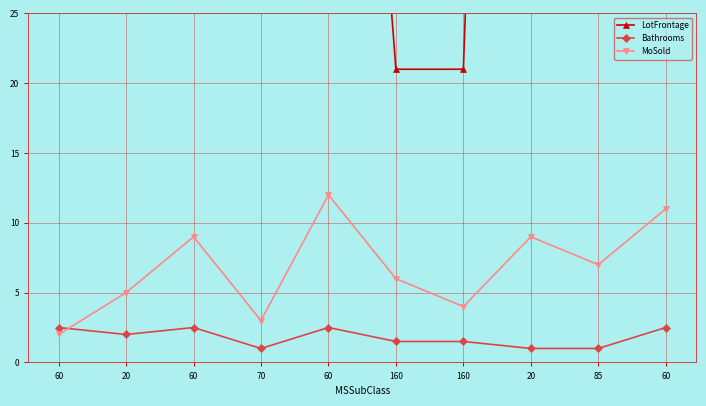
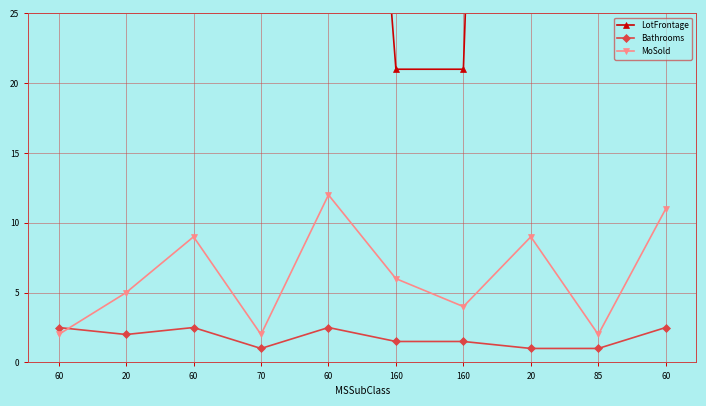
  {
    "Bathrooms": {
      "70": 1,
      "85": 1
    },
    "MoSold": {
-     "70": 3,
-     "85": 7
+     "70": 2,
+     "85": 2
    }
  }
